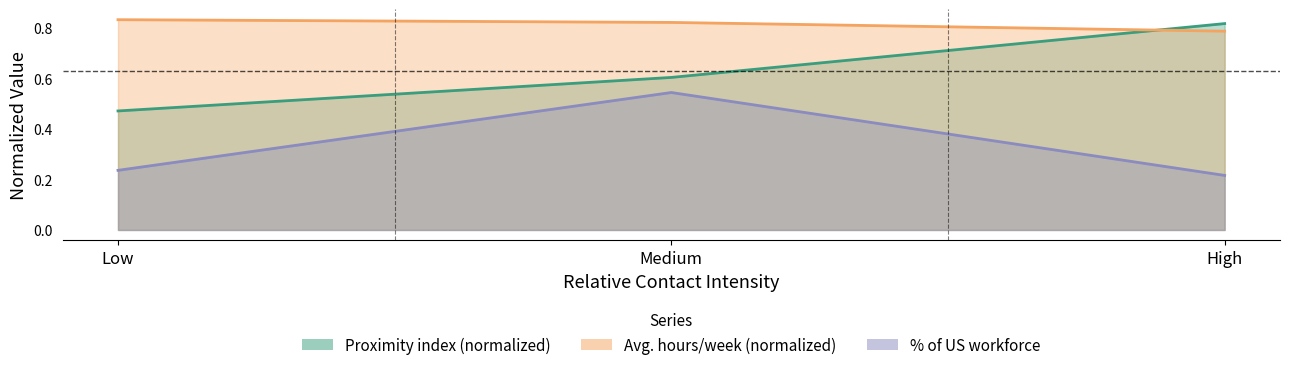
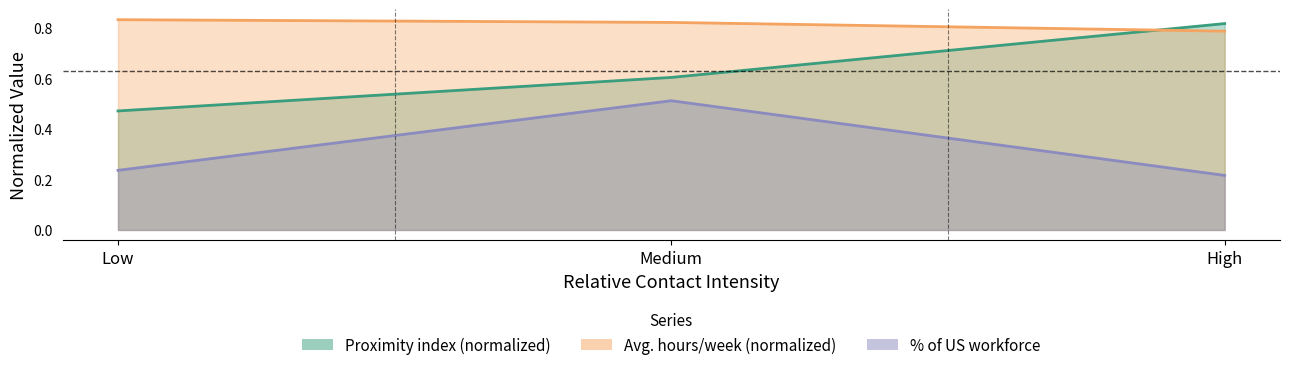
  {
    "Proximity index (normalized)": {
      "Low": 0.47,
      "Medium": 0.60,
      "High": 0.82
    },
    "Avg. hours/week (normalized)": {
      "Low": 0.83,
      "Medium": 0.82,
      "High": 0.79
    },
    "% of US workforce": {
      "Low": 0.24,
-     "Medium": 0.54,
+     "Medium": 0.51,
      "High": 0.22
    }
  }
